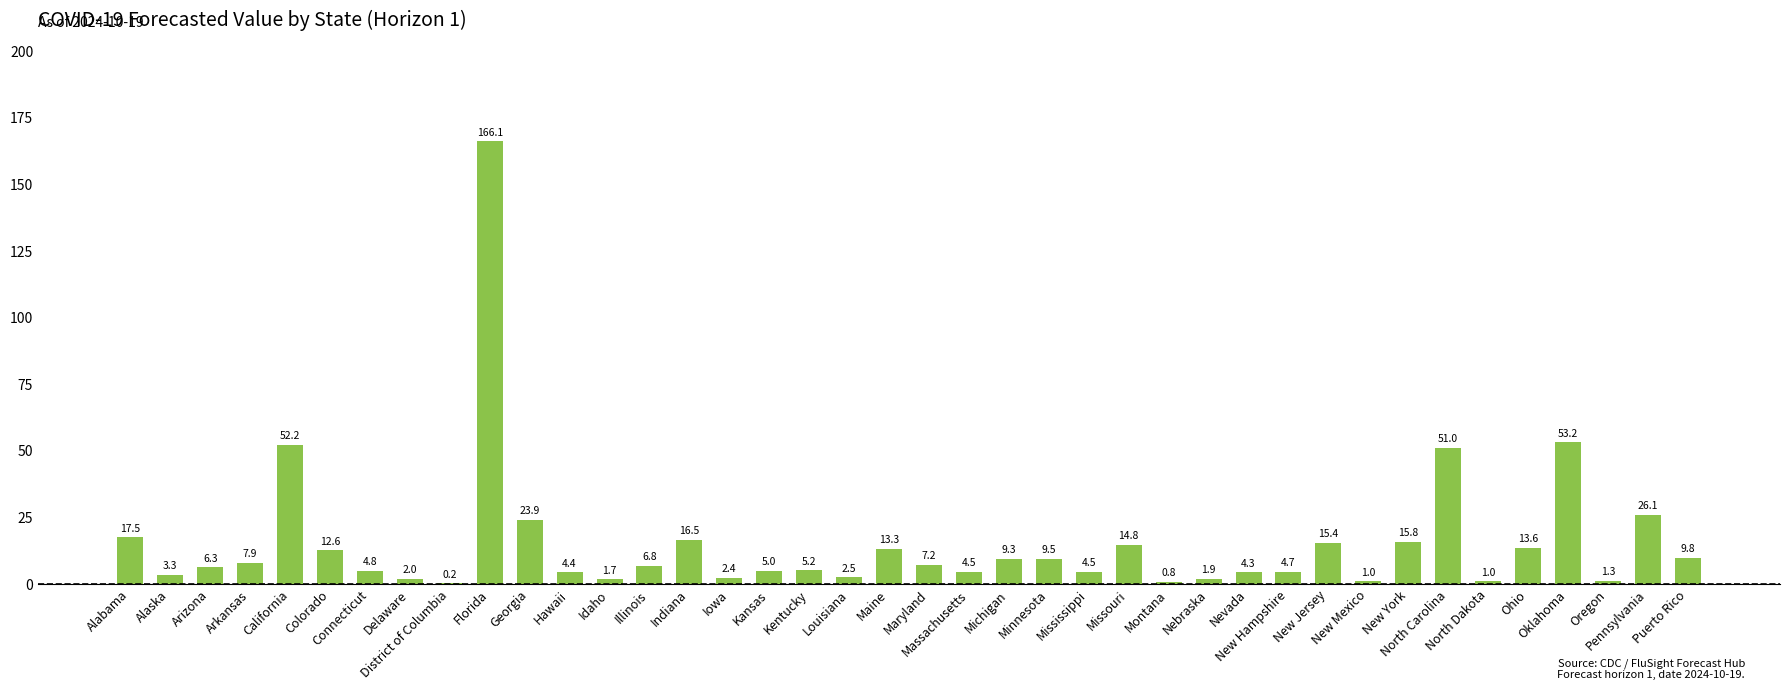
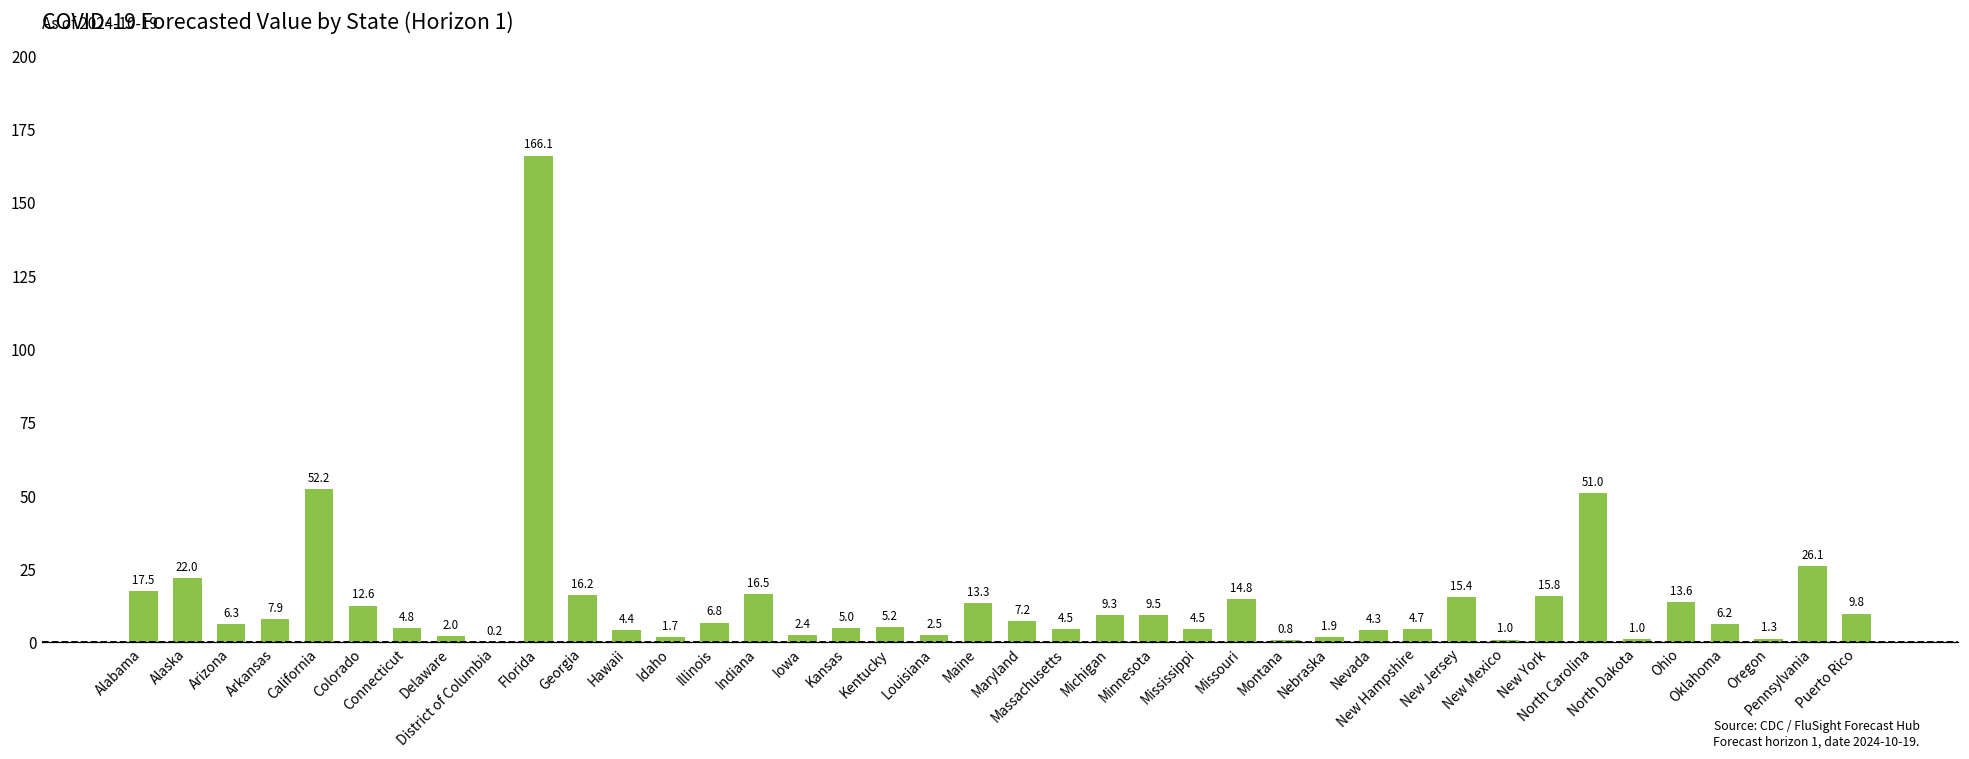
  {
    "Alabama": 17.5,
-   "Alaska": 3.3,
+   "Alaska": 22.0,
    "Arizona": 6.3,
    "Arkansas": 7.9,
    "California": 52.2,
    "Colorado": 12.6,
    "Connecticut": 4.8,
    "Delaware": 2.0,
    "District of Columbia": 0.2,
    "Florida": 166.1,
-   "Georgia": 23.9,
+   "Georgia": 16.2,
    "Hawaii": 4.4,
    "Idaho": 1.7,
    "Illinois": 6.8,
    "Indiana": 16.5,
    "Iowa": 2.4,
    "Kansas": 5.0,
    "Kentucky": 5.2,
    "Louisiana": 2.5,
    "Maine": 13.3,
    "Maryland": 7.2,
    "Massachusetts": 4.5,
    "Michigan": 9.3,
    "Minnesota": 9.5,
    "Mississippi": 4.5,
    "Missouri": 14.8,
    "Montana": 0.8,
    "Nebraska": 1.9,
    "Nevada": 4.3,
    "New Hampshire": 4.7,
    "New Jersey": 15.4,
    "New Mexico": 1.0,
    "New York": 15.8,
    "North Carolina": 51.0,
    "North Dakota": 1.0,
    "Ohio": 13.6,
-   "Oklahoma": 53.2,
+   "Oklahoma": 6.2,
    "Oregon": 1.3,
    "Pennsylvania": 26.1,
    "Puerto Rico": 9.8
  }
